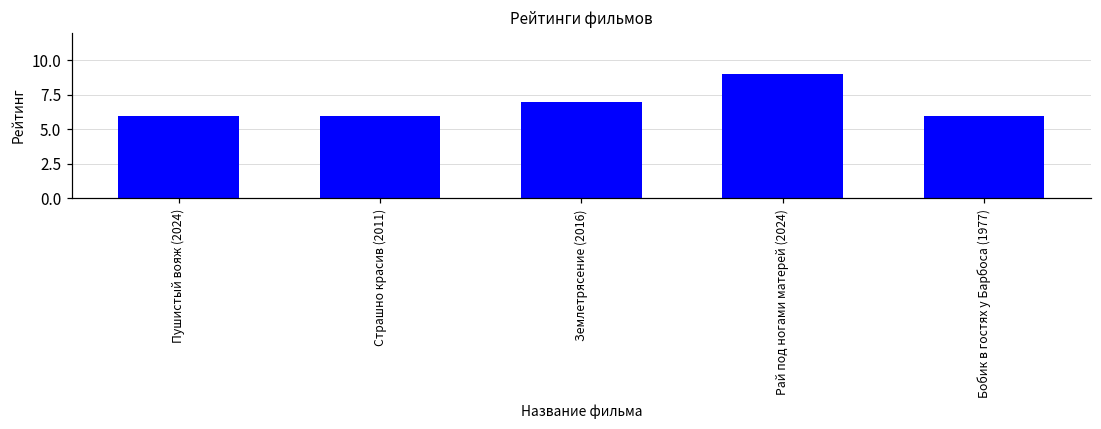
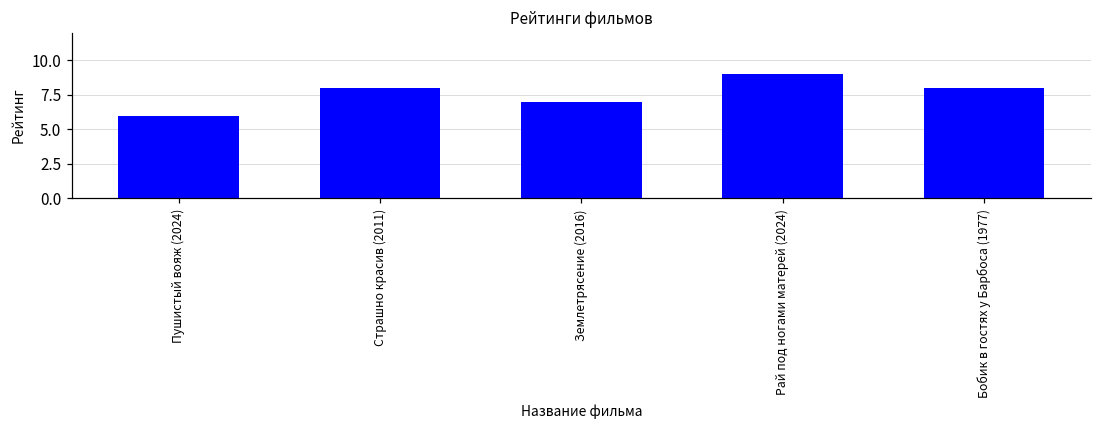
  {
    "Пушистый вояж (2024)": 6,
-   "Страшно красив (2011)": 6,
+   "Страшно красив (2011)": 8,
    "Землетрясение (2016)": 7,
    "Рай под ногами матерей (2024)": 9,
-   "Бобик в гостях у Барбоса (1977)": 6
+   "Бобик в гостях у Барбоса (1977)": 8
  }
